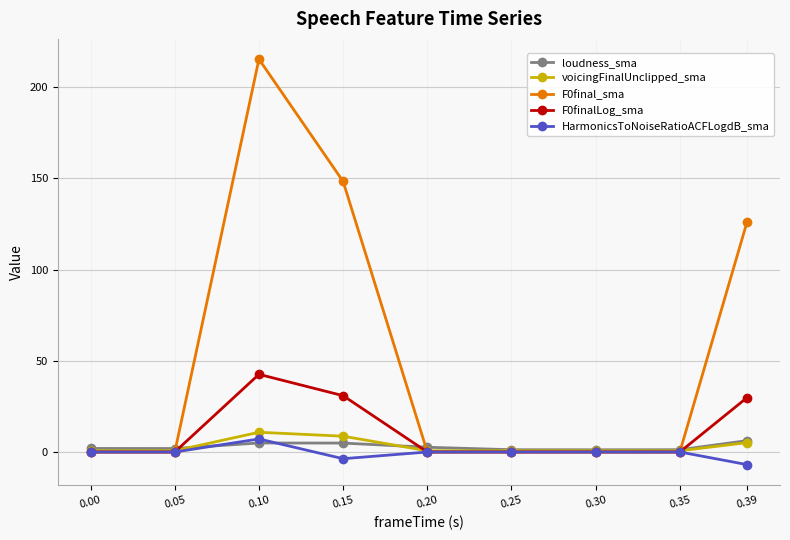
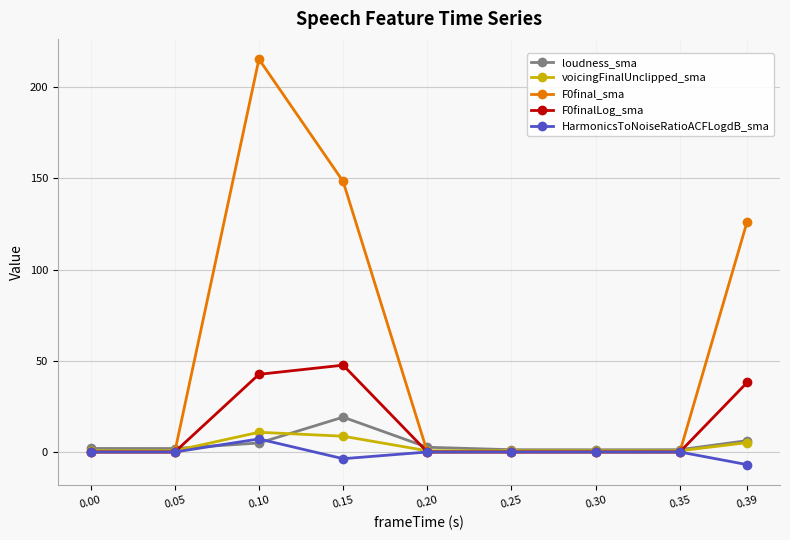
  {
    "loudness_sma": {
      "0.10": 5,
-     "0.15": 5,
+     "0.15": 19,
      "0.20": 3
    },
    "voicingFinalUnclipped_sma": {
      "0.10": 11,
      "0.15": 9
    },
    "F0final_sma": {
      "0.10": 215,
      "0.15": 148,
      "0.39": 126
    },
    "F0finalLog_sma": {
      "0.10": 43,
-     "0.15": 31,
-     "0.39": 30
+     "0.15": 48,
+     "0.39": 38
    },
    "HarmonicsToNoiseRatioACFLogdB_sma": {
      "0.10": 7,
      "0.15": -4,
      "0.39": -7
    }
  }
